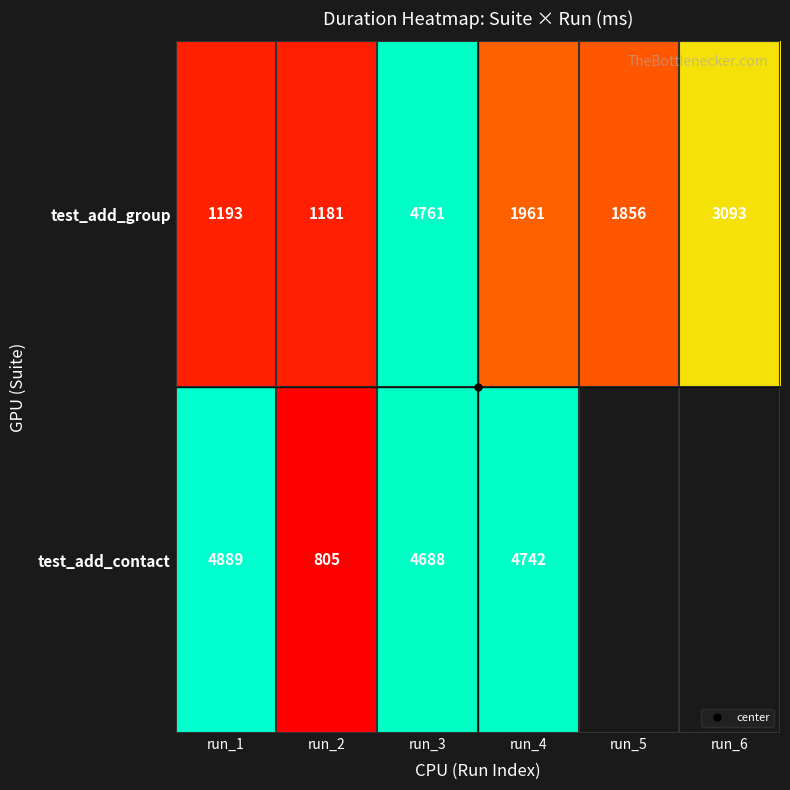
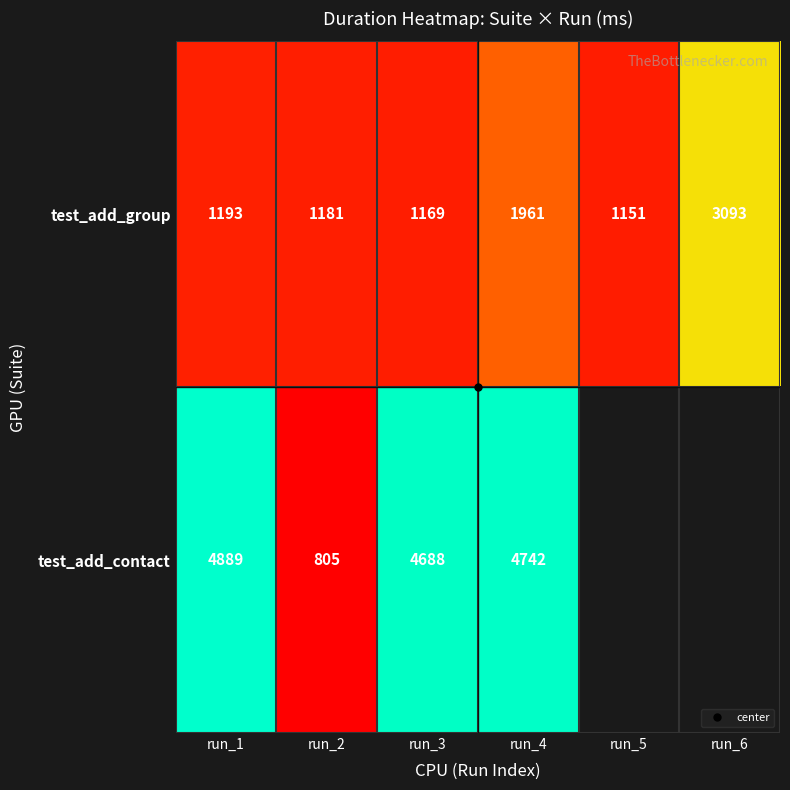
  {
    "test_add_group": {
      "run_1": 1193,
      "run_2": 1181,
-     "run_3": 4761,
+     "run_3": 1169,
      "run_4": 1961,
-     "run_5": 1856
+     "run_5": 1151
    },
    "test_add_contact": {
      "run_1": 4889,
      "run_2": 805,
      "run_3": 4688,
      "run_4": 4742
    }
  }
